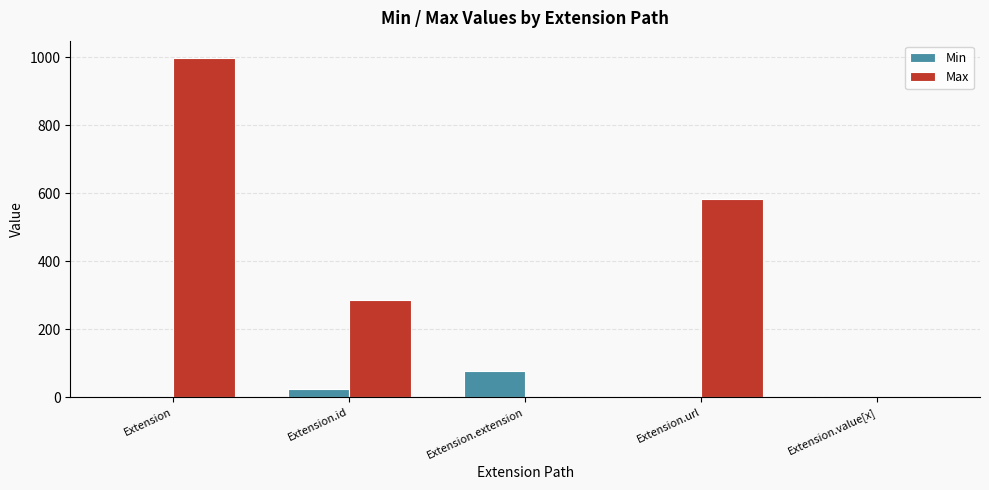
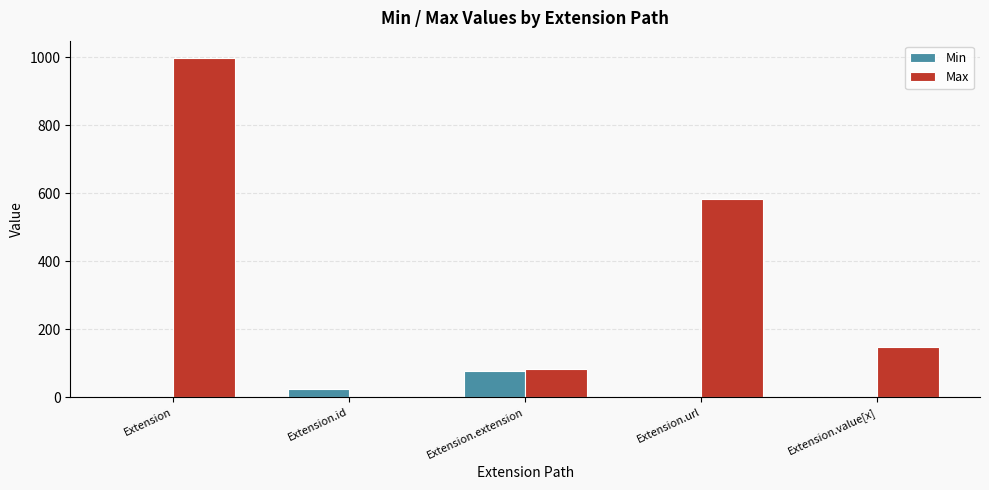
  {
    "Min": {
      "Extension": 0,
      "Extension.id": 20,
      "Extension.extension": 80,
      "Extension.value[x]": 0
    },
    "Max": {
      "Extension": 1000,
-     "Extension.id": 290,
-     "Extension.extension": 0,
+     "Extension.id": 0,
+     "Extension.extension": 80,
      "Extension.url": 580,
-     "Extension.value[x]": 0
+     "Extension.value[x]": 150
    }
  }
